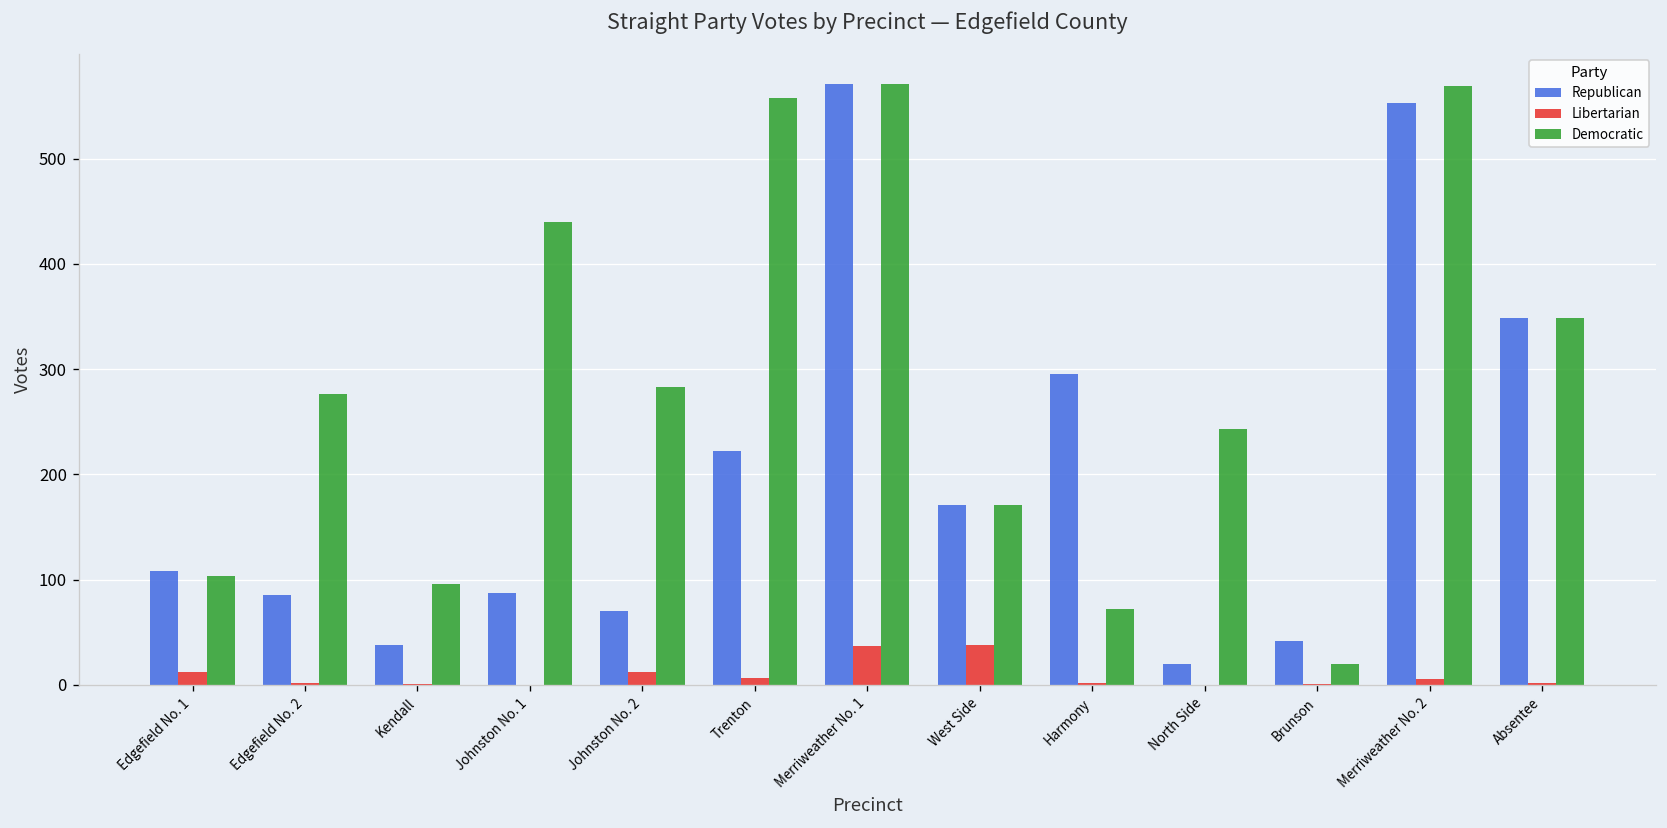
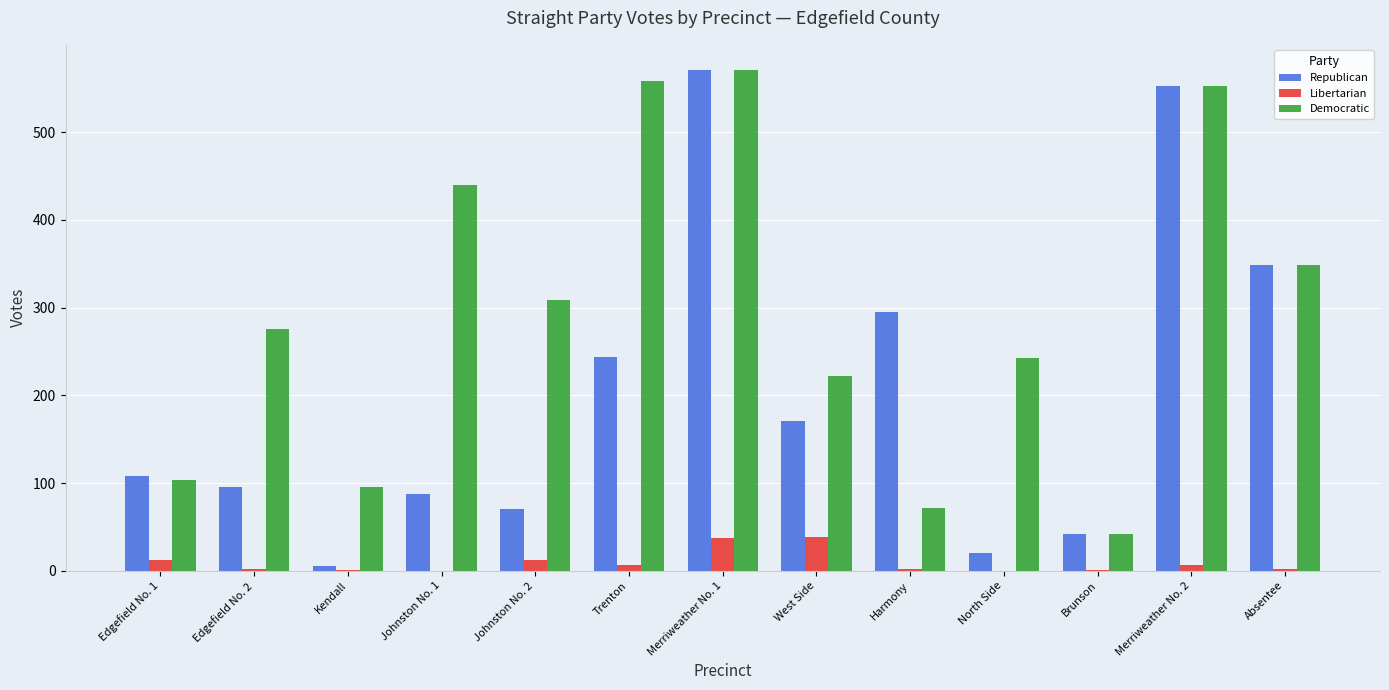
  {
    "Republican": {
      "Edgefield No. 1": 110,
-     "Edgefield No. 2": 90,
-     "Kendall": 40,
+     "Edgefield No. 2": 100,
+     "Kendall": 10,
      "Johnston No. 1": 90,
      "Johnston No. 2": 70,
-     "Trenton": 220,
+     "Trenton": 240,
      "Merriweather No. 1": 570,
      "West Side": 170,
      "Harmony": 300,
      "North Side": 20,
      "Brunson": 40,
      "Merriweather No. 2": 550,
      "Absentee": 350
    },
    "Libertarian": {
      "Edgefield No. 1": 10,
      "Johnston No. 1": 0,
      "Johnston No. 2": 10,
      "Trenton": 10,
      "Merriweather No. 1": 40,
      "West Side": 40,
      "North Side": 0,
      "Merriweather No. 2": 10
    },
    "Democratic": {
      "Edgefield No. 1": 100,
      "Edgefield No. 2": 280,
      "Kendall": 100,
      "Johnston No. 1": 440,
-     "Johnston No. 2": 280,
+     "Johnston No. 2": 310,
      "Trenton": 560,
      "Merriweather No. 1": 570,
-     "West Side": 170,
+     "West Side": 220,
      "Harmony": 70,
      "North Side": 240,
-     "Brunson": 20,
-     "Merriweather No. 2": 570,
+     "Brunson": 40,
+     "Merriweather No. 2": 550,
      "Absentee": 350
    }
  }
